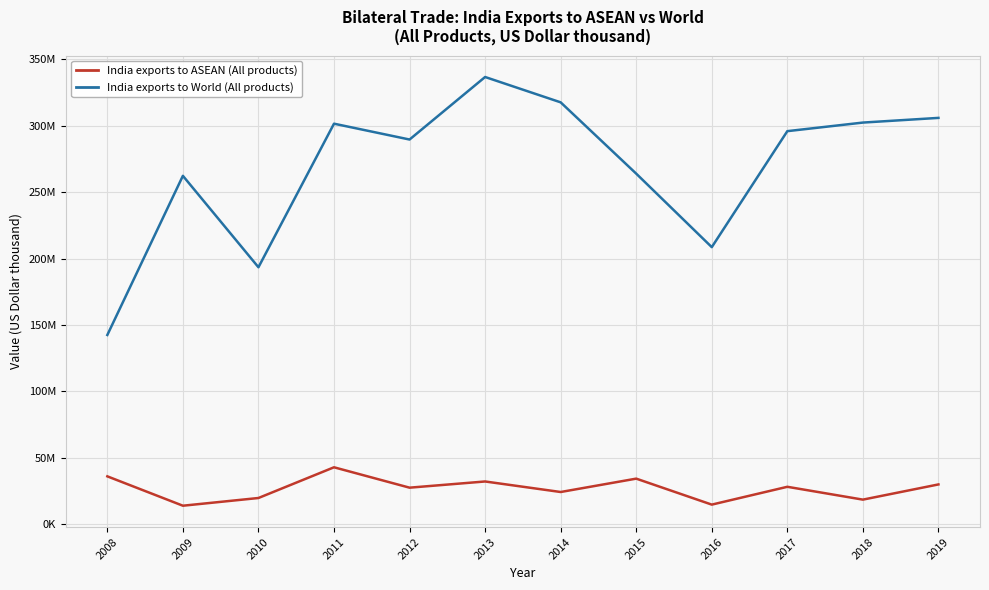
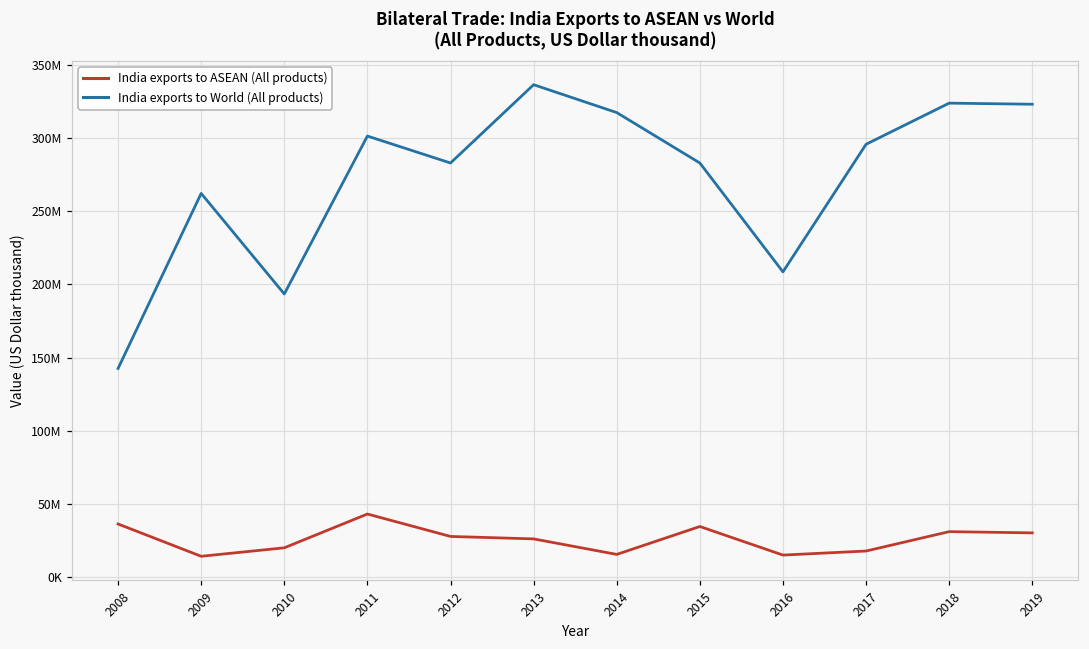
  {
    "India exports to ASEAN (All products)": {
      "2008": 36000000,
      "2009": 14000000,
      "2010": 20000000,
      "2011": 43000000,
      "2012": 28000000,
-     "2013": 32000000,
-     "2014": 24000000,
+     "2013": 26000000,
+     "2014": 15000000,
      "2015": 34000000,
      "2016": 15000000,
-     "2017": 28000000,
-     "2018": 19000000,
+     "2017": 18000000,
+     "2018": 31000000,
      "2019": 30000000
    },
    "India exports to World (All products)": {
      "2008": 143000000,
      "2009": 262000000,
      "2010": 193000000,
      "2011": 301000000,
-     "2012": 290000000,
+     "2012": 283000000,
      "2013": 337000000,
      "2014": 318000000,
-     "2015": 264000000,
+     "2015": 283000000,
      "2016": 209000000,
      "2017": 296000000,
-     "2018": 302000000,
-     "2019": 306000000
+     "2018": 324000000,
+     "2019": 323000000
    }
  }
